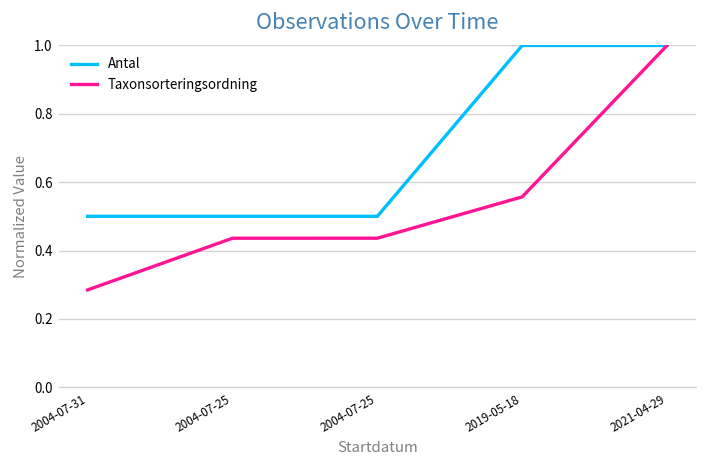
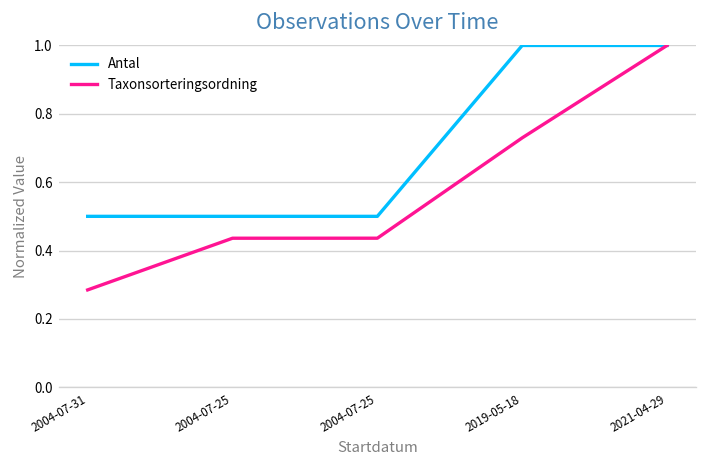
  {
    "Antal": {
      "2004-07-31": 0.50,
      "2019-05-18": 1.00
    },
    "Taxonsorteringsordning": {
      "2004-07-31": 0.28,
-     "2019-05-18": 0.56
+     "2019-05-18": 0.73
    }
  }
